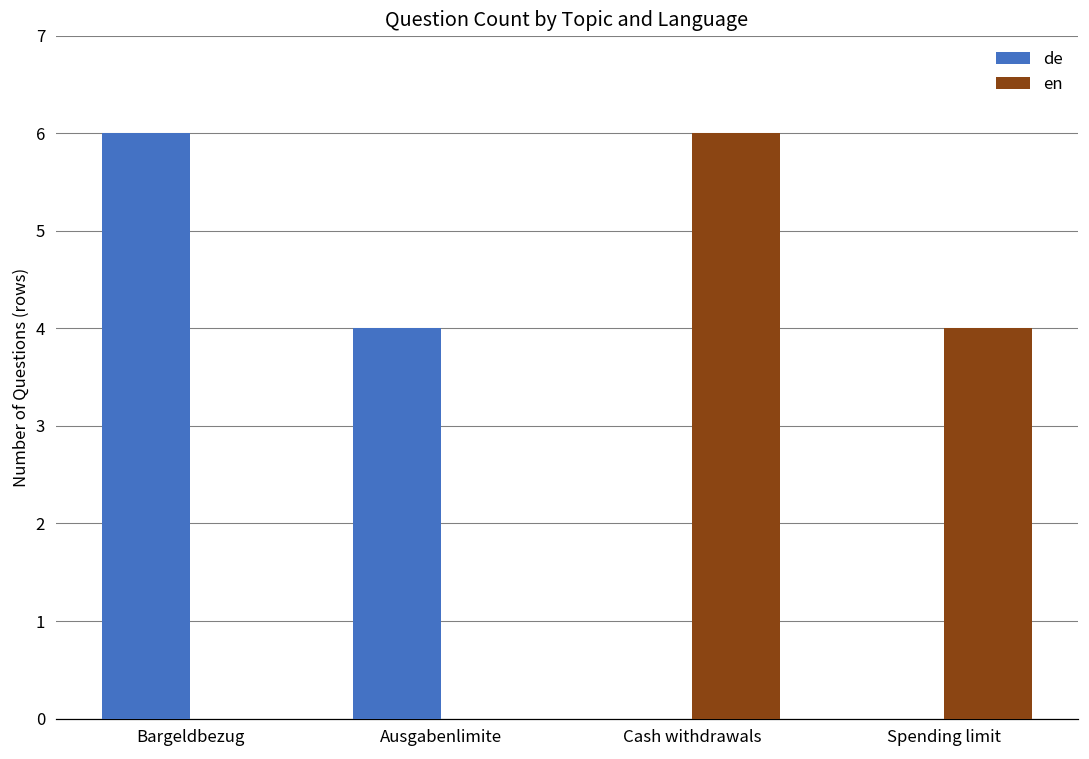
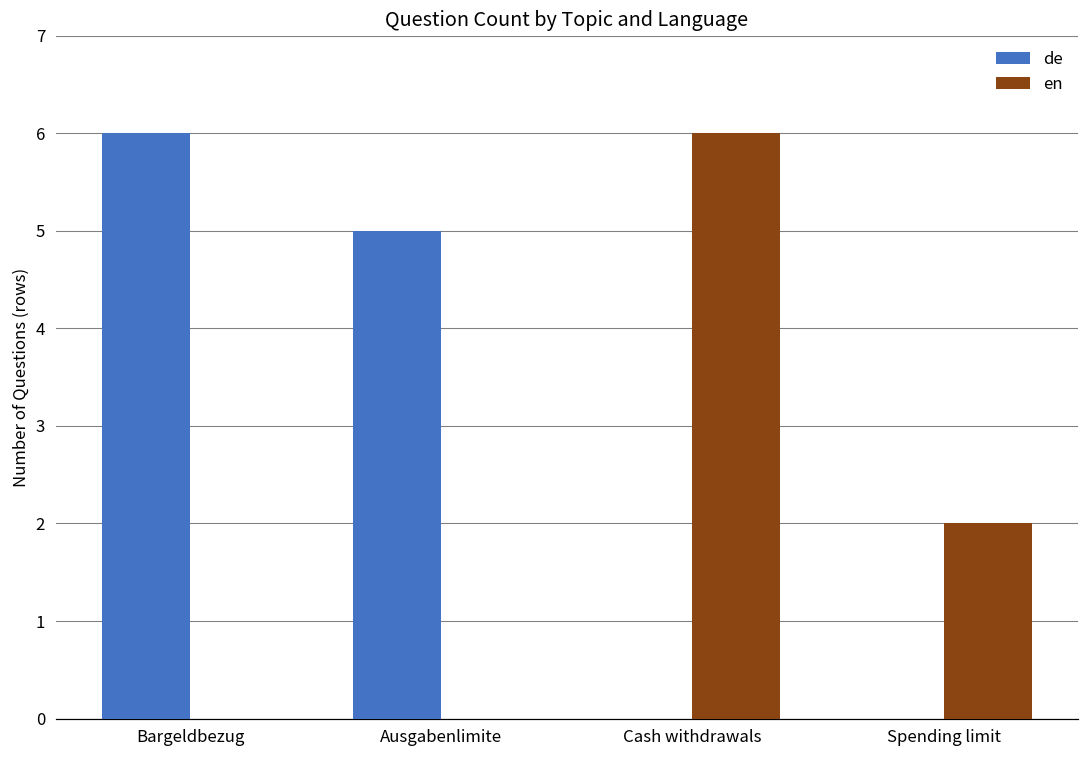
  {
    "de": {
      "Bargeldbezug": 6,
-     "Ausgabenlimite": 4,
+     "Ausgabenlimite": 5,
      "Cash withdrawals": 0,
      "Spending limit": 0
    },
    "en": {
      "Bargeldbezug": 0,
      "Ausgabenlimite": 0,
      "Cash withdrawals": 6,
-     "Spending limit": 4
+     "Spending limit": 2
    }
  }
